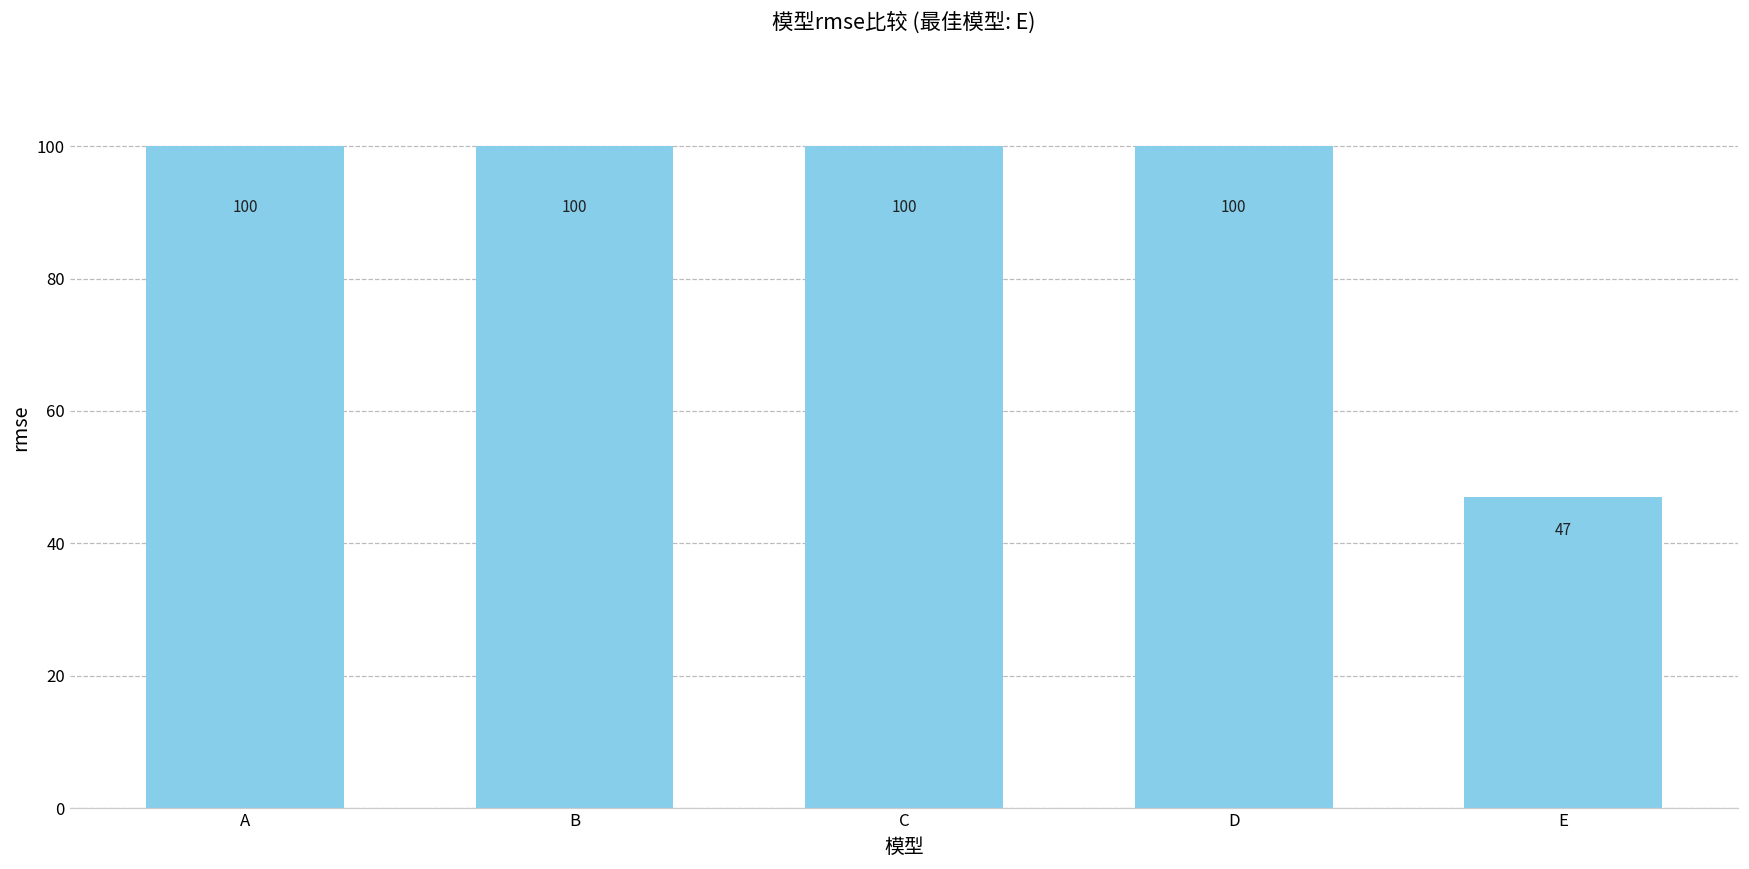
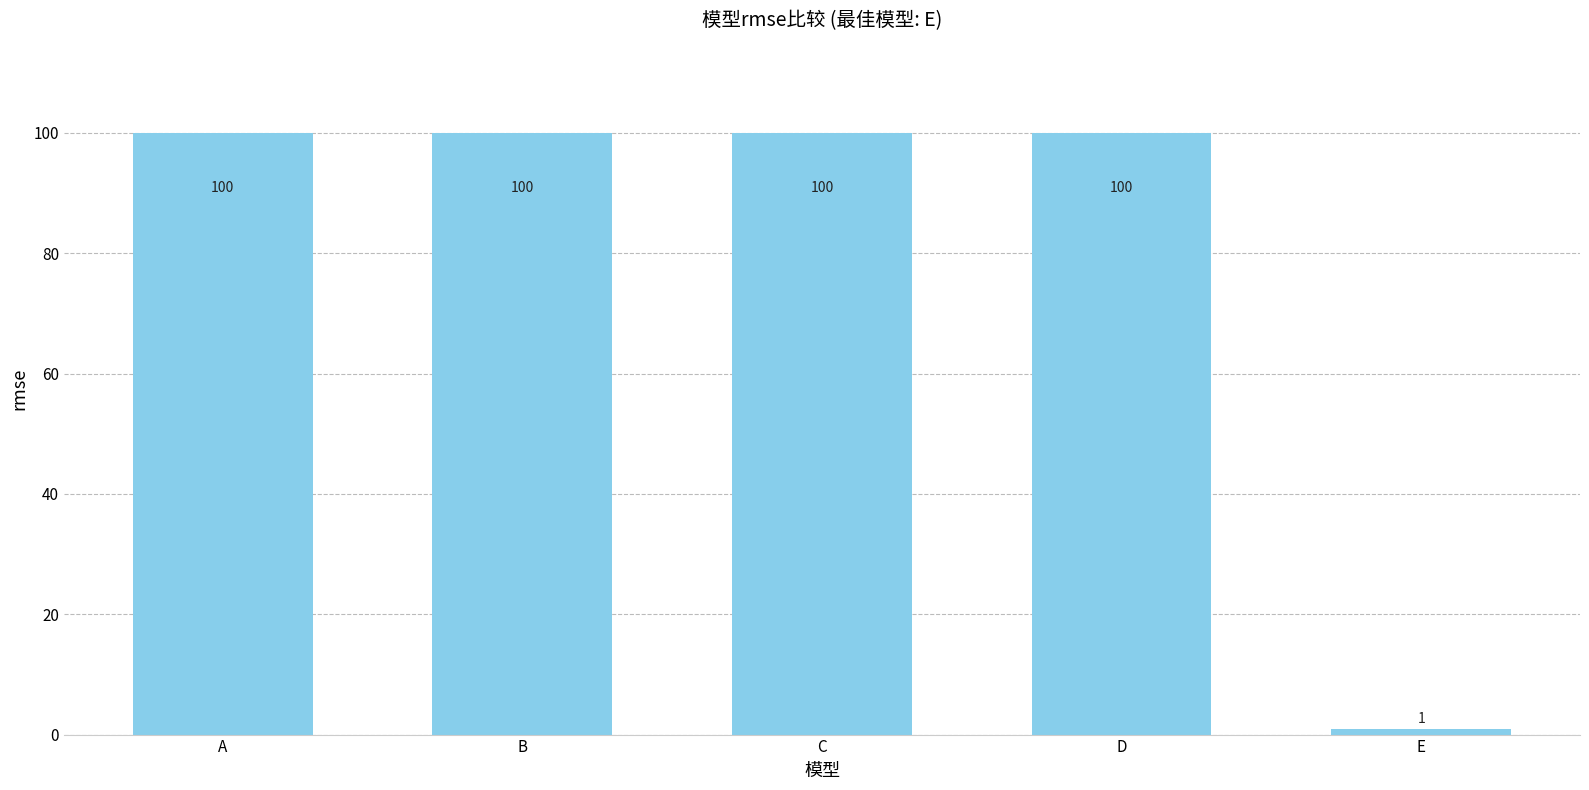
  {
    "A": 100,
    "B": 100,
    "C": 100,
    "D": 100,
-   "E": 47
+   "E": 1
  }
